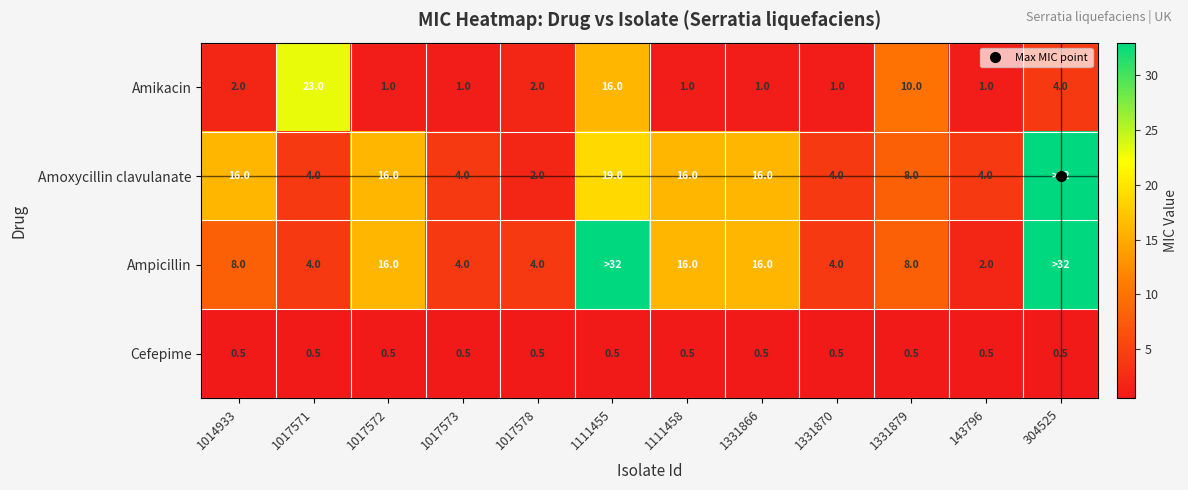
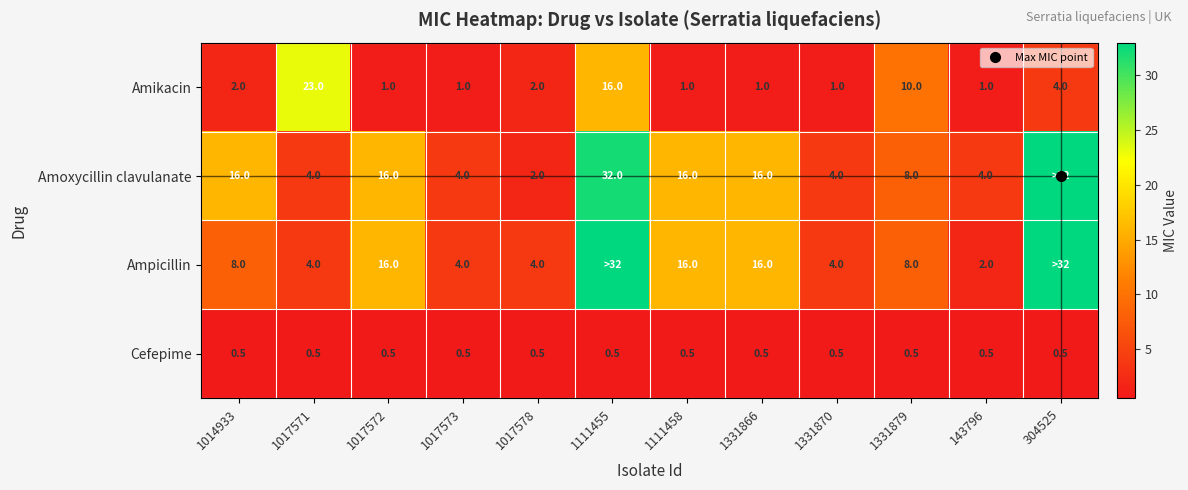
  {
    "Amikacin": {
      "1014933": 2.0,
      "1017571": 23.0,
      "1017572": 1.0,
      "1017573": 1.0,
      "1017578": 2.0,
      "1111455": 16.0,
      "1111458": 1.0,
      "1331866": 1.0,
      "1331870": 1.0,
      "1331879": 10.0,
      "143796": 1.0,
      "304525": 4.0
    },
    "Amoxycillin clavulanate": {
      "1014933": 16.0,
      "1017571": 4.0,
      "1017572": 16.0,
      "1017573": 4.0,
      "1017578": 2.0,
-     "1111455": 19.0,
+     "1111455": 32.0,
      "1111458": 16.0,
      "1331866": 16.0,
      "1331870": 4.0,
      "1331879": 8.0,
      "143796": 4.0
    },
    "Ampicillin": {
      "1014933": 8.0,
      "1017571": 4.0,
      "1017572": 16.0,
      "1017573": 4.0,
      "1017578": 4.0,
      "1111455": 32,
      "1111458": 16.0,
      "1331866": 16.0,
      "1331870": 4.0,
      "1331879": 8.0,
      "143796": 2.0,
      "304525": 32
    },
    "Cefepime": {
      "1014933": 0.5,
      "1017571": 0.5,
      "1017572": 0.5,
      "1017573": 0.5,
      "1017578": 0.5,
      "1111455": 0.5,
      "1111458": 0.5,
      "1331866": 0.5,
      "1331870": 0.5,
      "1331879": 0.5,
      "143796": 0.5,
      "304525": 0.5
    }
  }
